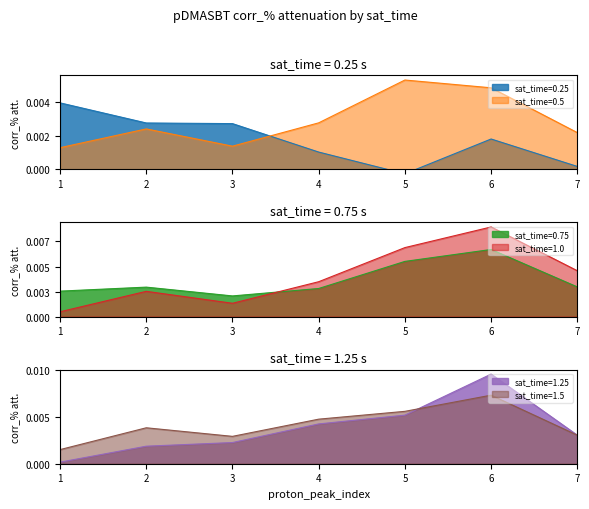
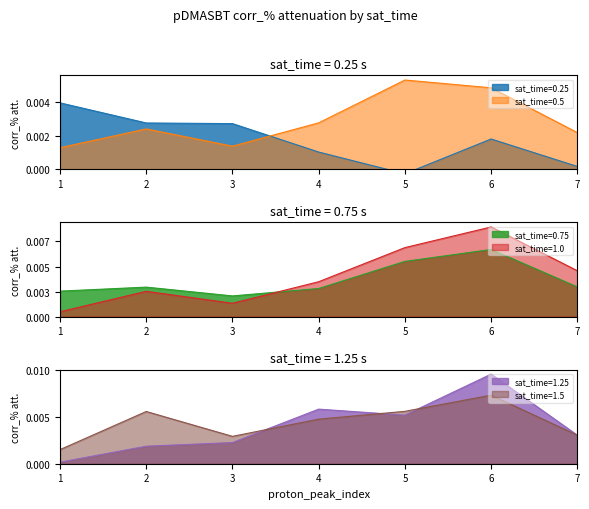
  {
    "sat_time = 0.25 s": {
      "sat_time=0.5": {
        "1": 0.0013,
        "2": 0.0024,
        "3": 0.0014,
        "4": 0.0028,
        "5": 0.0053,
        "7": 0.0022
      }
    },
    "sat_time = 1.25 s": {
      "sat_time=1.25": {
        "1": 0.000,
        "2": 0.002,
        "3": 0.002,
-       "4": 0.004,
+       "4": 0.006,
        "5": 0.005
      },
      "sat_time=1.5": {
        "1": 0.002,
-       "2": 0.004,
+       "2": 0.006,
        "3": 0.003,
        "4": 0.005,
        "5": 0.006
      }
    }
  }
